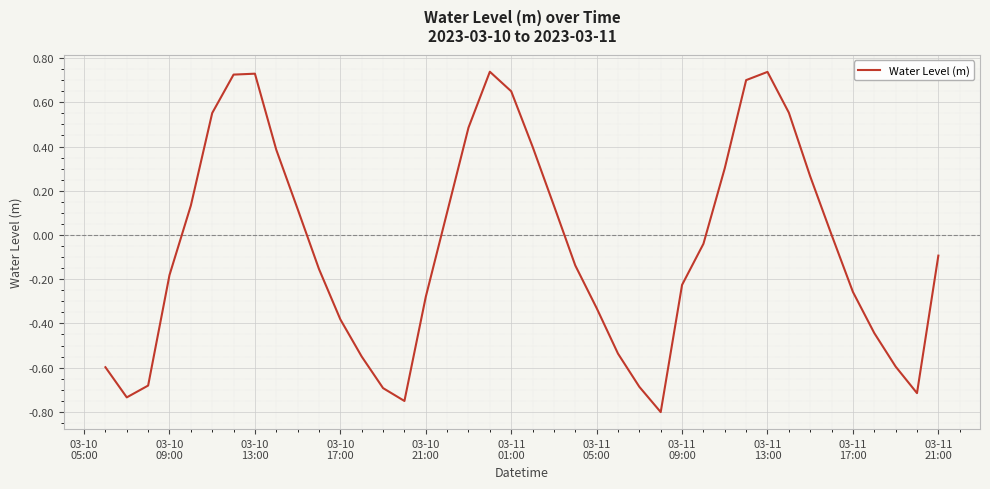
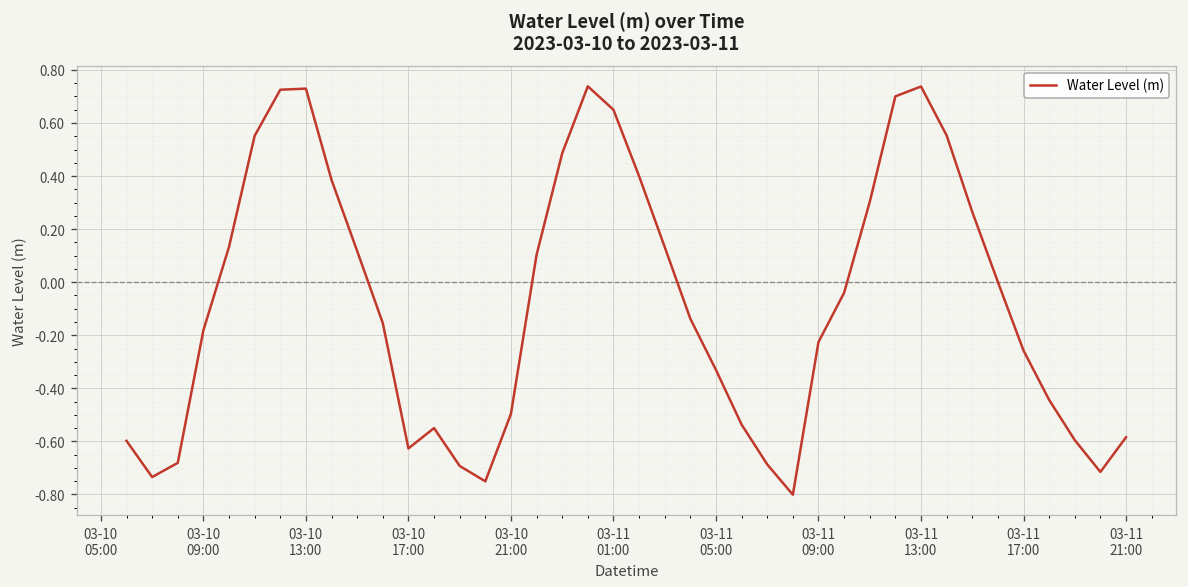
  {
    "03-10 09:00": -0.18,
    "03-10 13:00": 0.73,
-   "03-10 17:00": -0.38,
-   "03-10 21:00": -0.28,
+   "03-10 17:00": -0.63,
+   "03-10 21:00": -0.50,
    "03-11 01:00": 0.65,
    "03-11 05:00": -0.33,
    "03-11 09:00": -0.23,
    "03-11 13:00": 0.74,
    "03-11 17:00": -0.26,
-   "03-11 21:00": -0.09
+   "03-11 21:00": -0.58
  }
